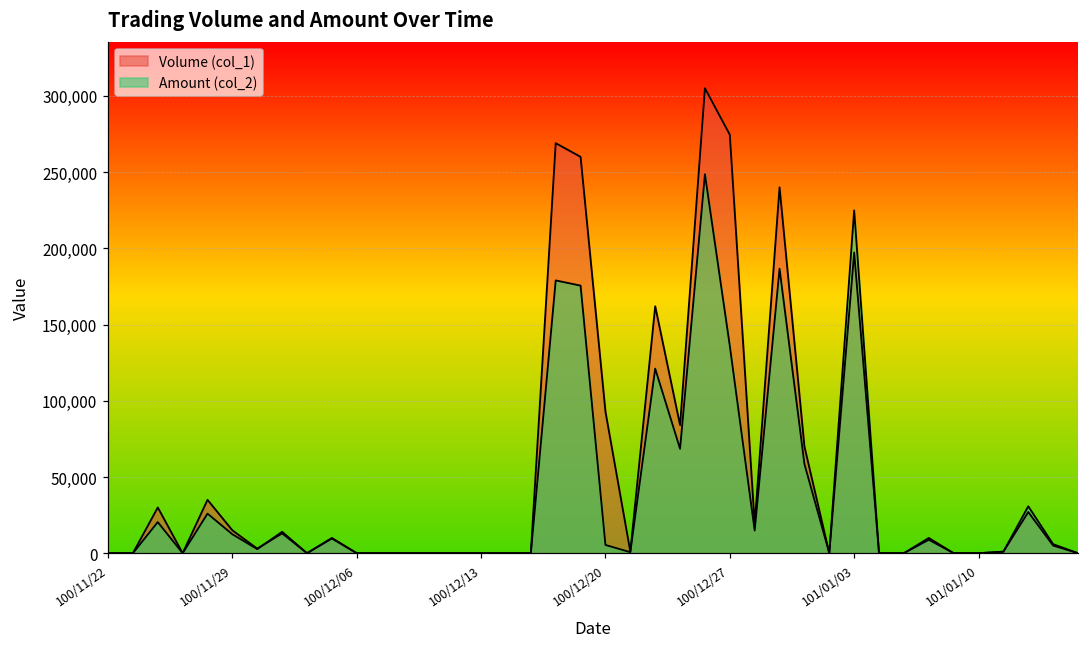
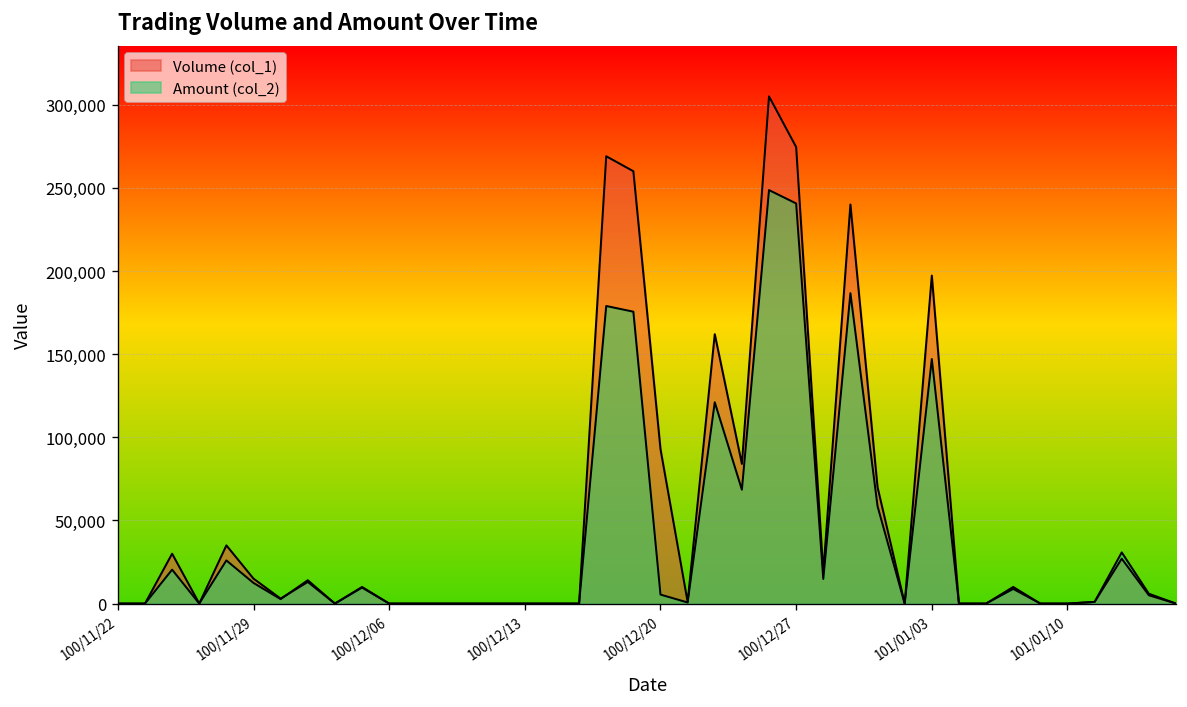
  {
    "Volume (col_1)": {
      "100/11/29": "15,000",
      "100/12/20": "93,000",
      "100/12/27": "275,000",
      "101/01/03": "197,000"
    },
    "Amount (col_2)": {
      "100/11/29": "12,000",
      "100/12/20": "5,000",
-     "100/12/27": "136,000",
-     "101/01/03": "225,000"
+     "100/12/27": "241,000",
+     "101/01/03": "147,000"
    }
  }
